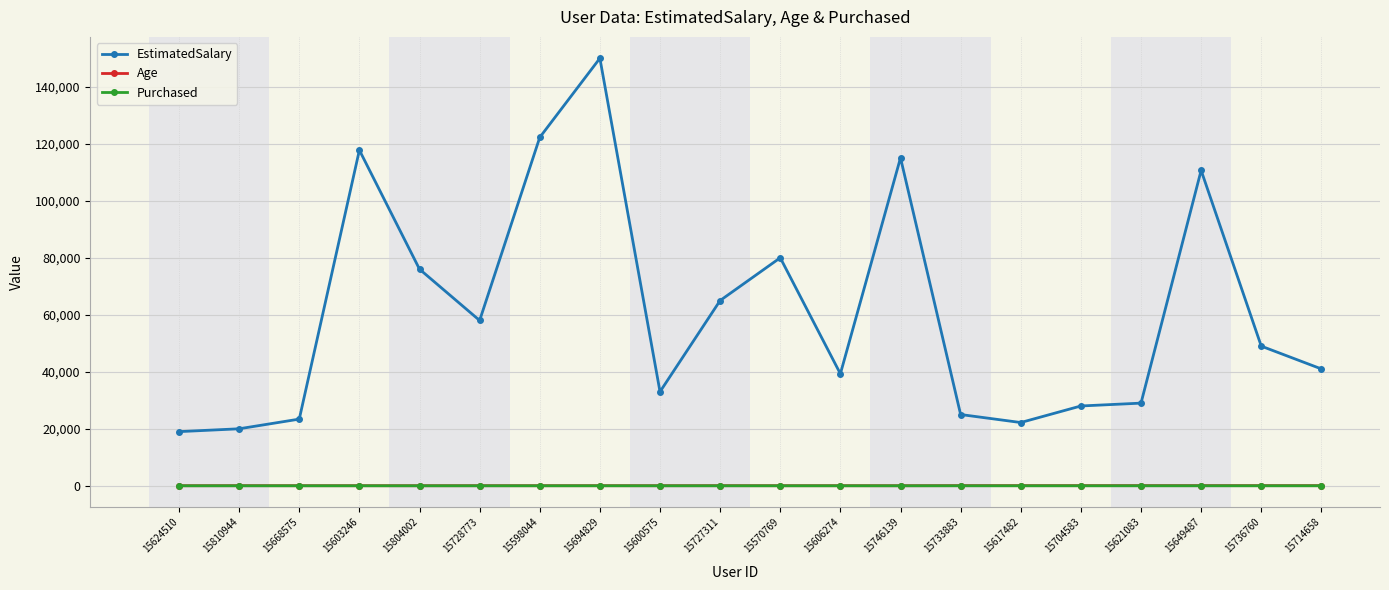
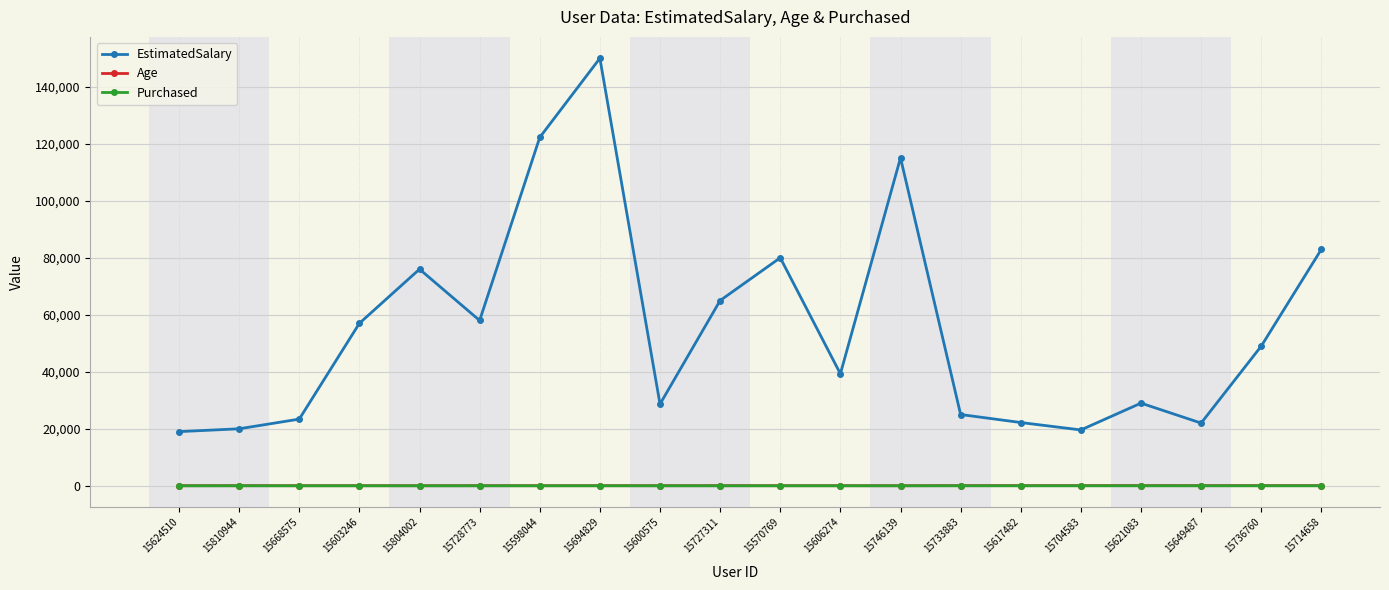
  {
    "EstimatedSalary": {
      "15624510": "19,000",
      "15810944": "20,000",
      "15668575": "23,000",
-     "15603246": "118,000",
+     "15603246": "57,000",
      "15804002": "76,000",
      "15728773": "58,000",
      "15598044": "122,000",
      "15694829": "150,000",
-     "15600575": "33,000",
+     "15600575": "29,000",
      "15727311": "65,000",
      "15570769": "80,000",
      "15606274": "39,000",
      "15746139": "115,000",
      "15733883": "25,000",
      "15617482": "22,000",
-     "15704583": "28,000",
+     "15704583": "20,000",
      "15621083": "29,000",
-     "15649487": "111,000",
+     "15649487": "22,000",
      "15736760": "49,000",
-     "15714658": "41,000"
+     "15714658": "83,000"
    },
    "Purchased": {
      "15624510": "0",
      "15810944": "0",
      "15668575": "0",
      "15603246": "0",
      "15804002": "0",
      "15728773": "0",
      "15598044": "0",
      "15694829": "0",
      "15600575": "0",
      "15727311": "0",
      "15570769": "0",
      "15606274": "0",
      "15746139": "0",
      "15733883": "0",
      "15617482": "0",
      "15704583": "0",
      "15621083": "0",
      "15649487": "0",
      "15736760": "0",
      "15714658": "0"
    }
  }
